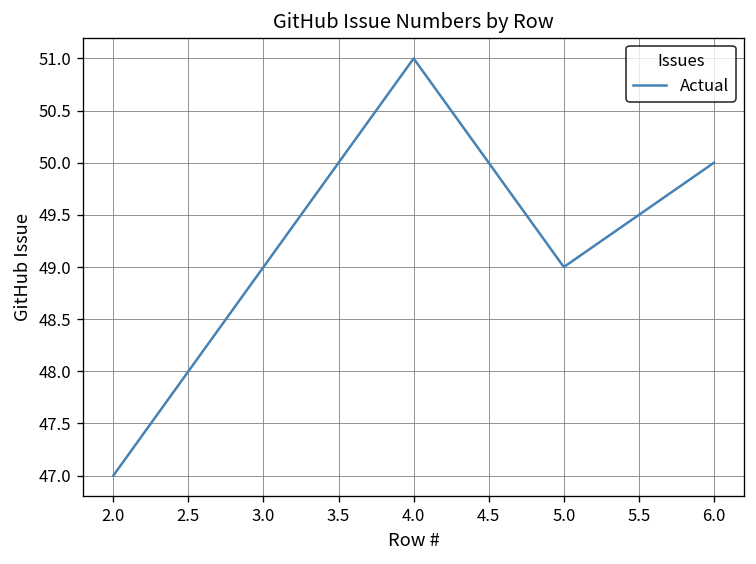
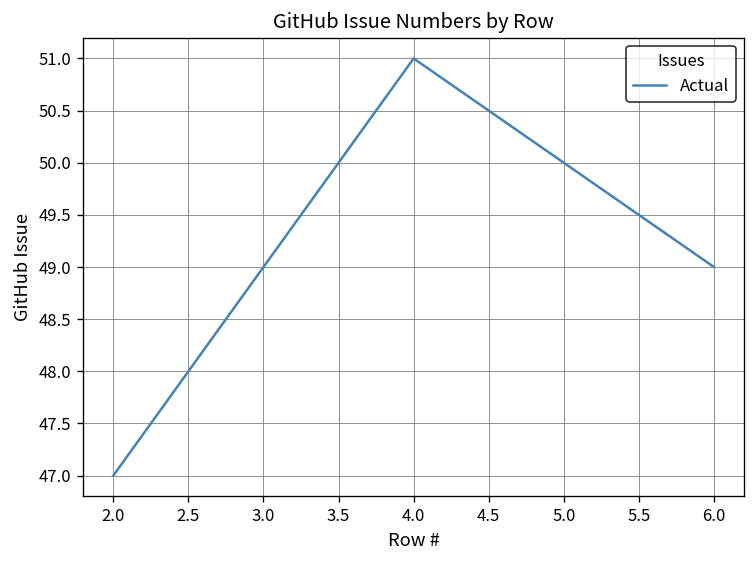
  {
    "2.0": 47,
    "3.0": 49,
    "4.0": 51,
-   "5.0": 49,
-   "6.0": 50
+   "5.0": 50,
+   "6.0": 49
  }
